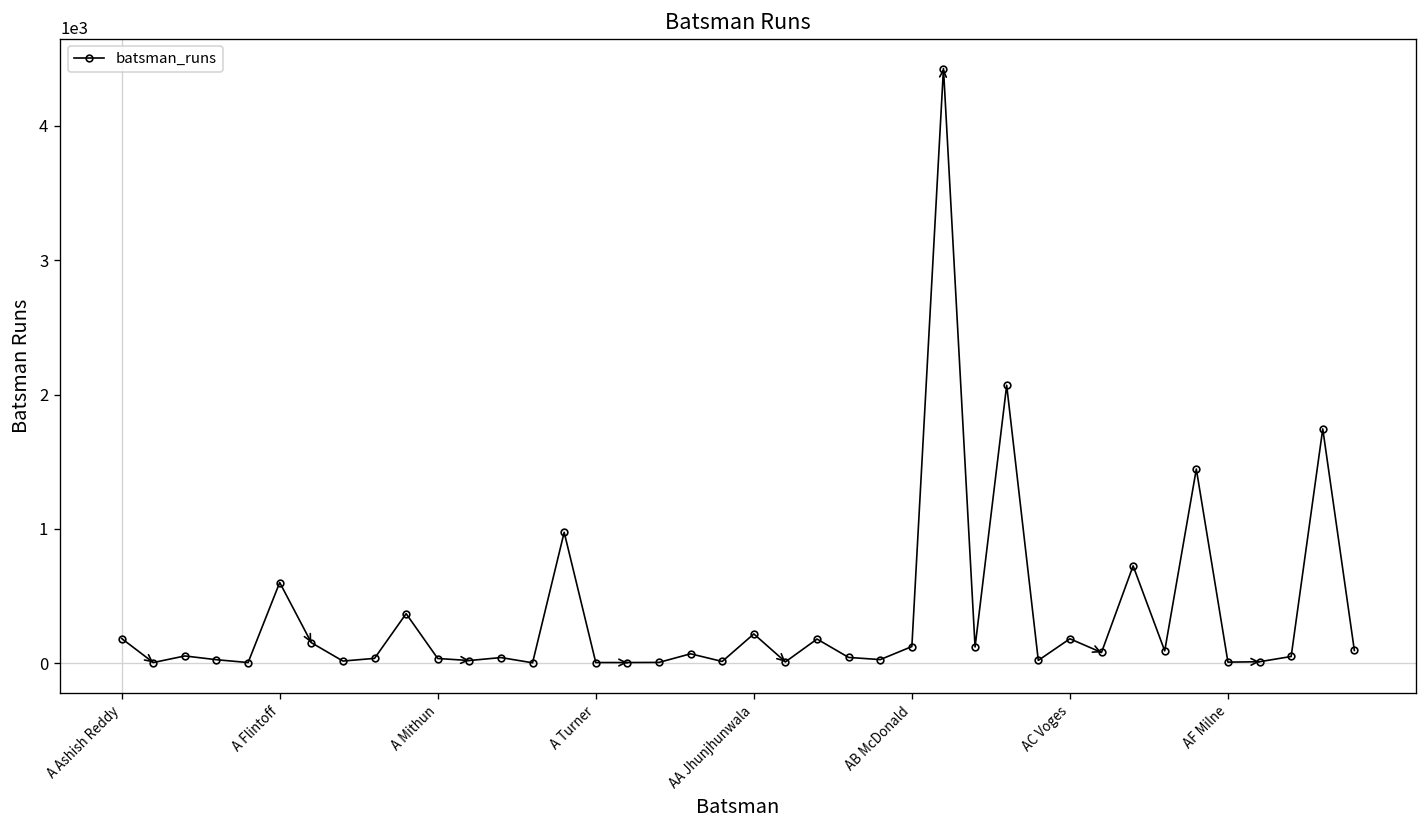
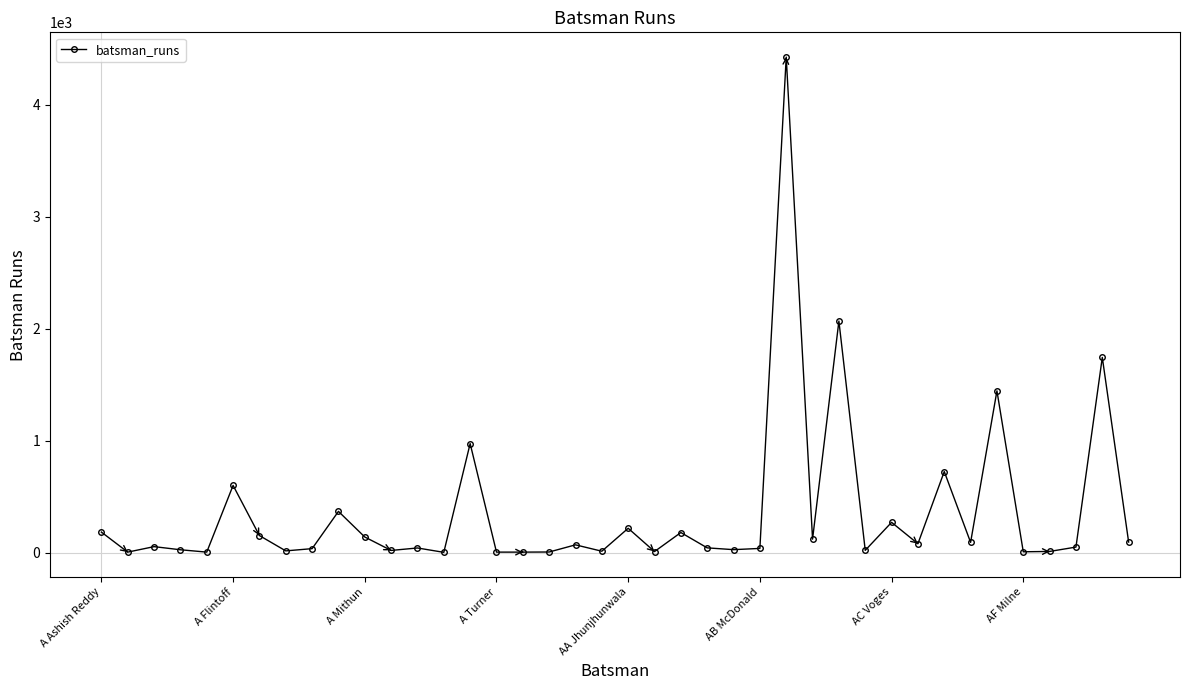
  {
    "A Ashish Reddy": 180,
    "A Flintoff": 600,
-   "A Mithun": 30,
+   "A Mithun": 140,
    "A Turner": 0,
    "AA Jhunjhunwala": 220,
-   "AB McDonald": 120,
-   "AC Voges": 180,
+   "AB McDonald": 40,
+   "AC Voges": 270,
    "AF Milne": 10
  }
